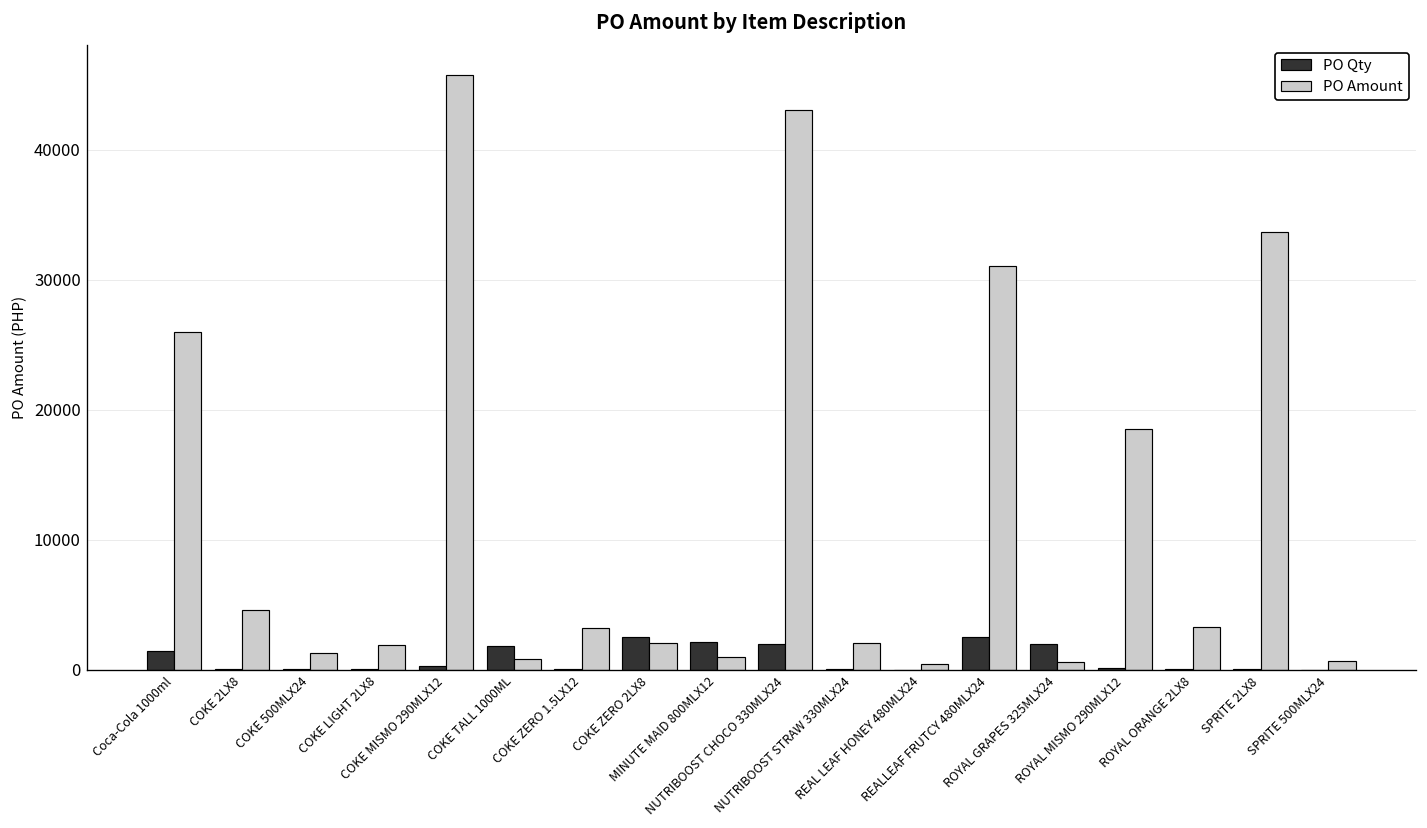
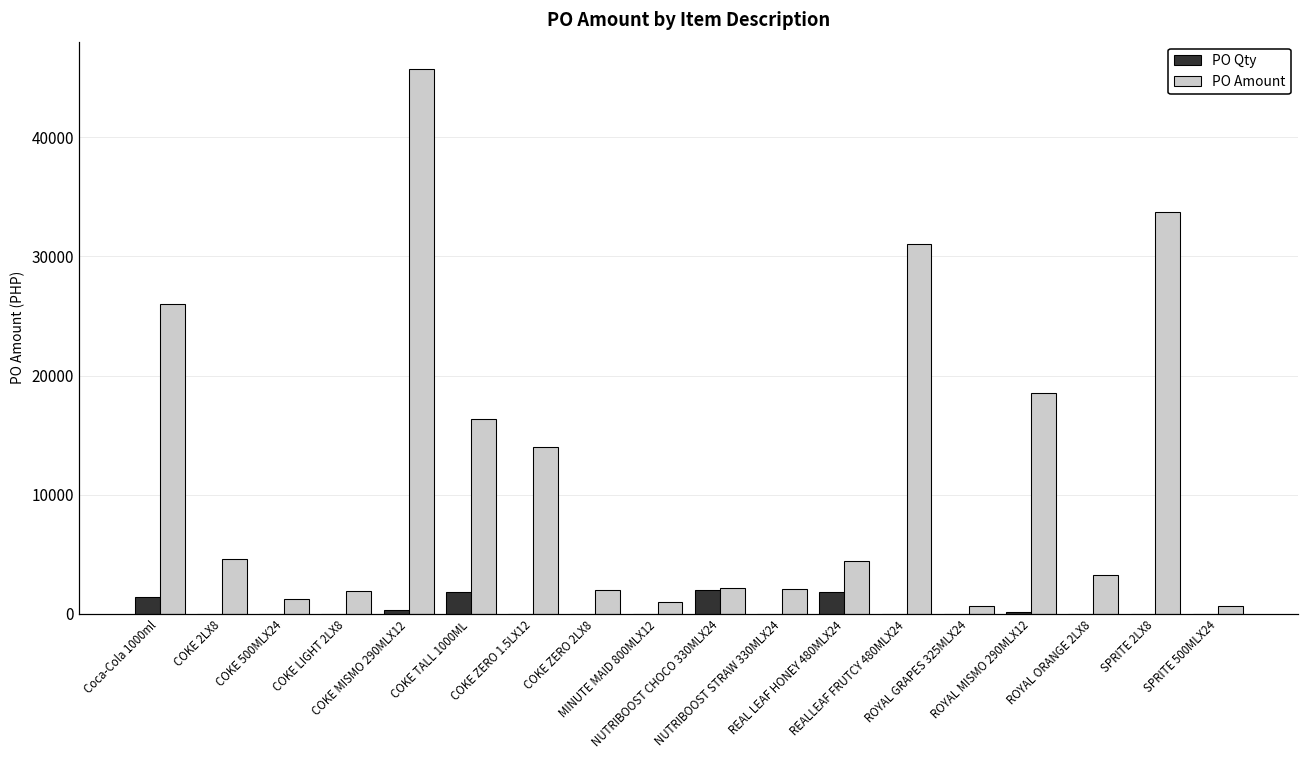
  {
    "PO Qty": {
      "Coca-Cola 1000ml": 1400,
      "COKE MISMO 290MLX12": 300,
      "COKE TALL 1000ML": 1800,
-     "COKE ZERO 2LX8": 2500,
-     "MINUTE MAID 800MLX12": 2100,
+     "COKE ZERO 2LX8": 0,
+     "MINUTE MAID 800MLX12": 0,
      "NUTRIBOOST CHOCO 330MLX24": 2000,
-     "REAL LEAF HONEY 480MLX24": 0,
-     "REALLEAF FRUTCY 480MLX24": 2500,
-     "ROYAL GRAPES 325MLX24": 1900
+     "REAL LEAF HONEY 480MLX24": 1800,
+     "REALLEAF FRUTCY 480MLX24": 0,
+     "ROYAL GRAPES 325MLX24": 0
    },
    "PO Amount": {
      "Coca-Cola 1000ml": 26000,
      "COKE 2LX8": 4600,
      "COKE 500MLX24": 1200,
      "COKE LIGHT 2LX8": 1900,
      "COKE MISMO 290MLX12": 45700,
-     "COKE TALL 1000ML": 800,
-     "COKE ZERO 1.5LX12": 3200,
+     "COKE TALL 1000ML": 16300,
+     "COKE ZERO 1.5LX12": 14000,
      "COKE ZERO 2LX8": 2000,
      "MINUTE MAID 800MLX12": 1000,
-     "NUTRIBOOST CHOCO 330MLX24": 43000,
+     "NUTRIBOOST CHOCO 330MLX24": 2200,
      "NUTRIBOOST STRAW 330MLX24": 2000,
-     "REAL LEAF HONEY 480MLX24": 400,
+     "REAL LEAF HONEY 480MLX24": 4500,
      "REALLEAF FRUTCY 480MLX24": 31100,
      "ROYAL GRAPES 325MLX24": 600,
      "ROYAL MISMO 290MLX12": 18500,
      "ROYAL ORANGE 2LX8": 3300,
      "SPRITE 2LX8": 33700,
      "SPRITE 500MLX24": 600
    }
  }
